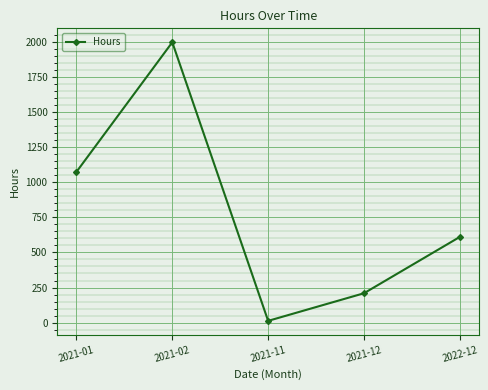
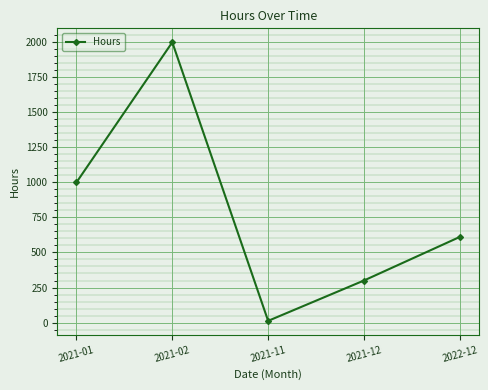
  {
-   "2021-01": 1080,
+   "2021-01": 1000,
    "2021-02": 2000,
    "2021-11": 10,
-   "2021-12": 210,
+   "2021-12": 300,
    "2022-12": 610
  }
